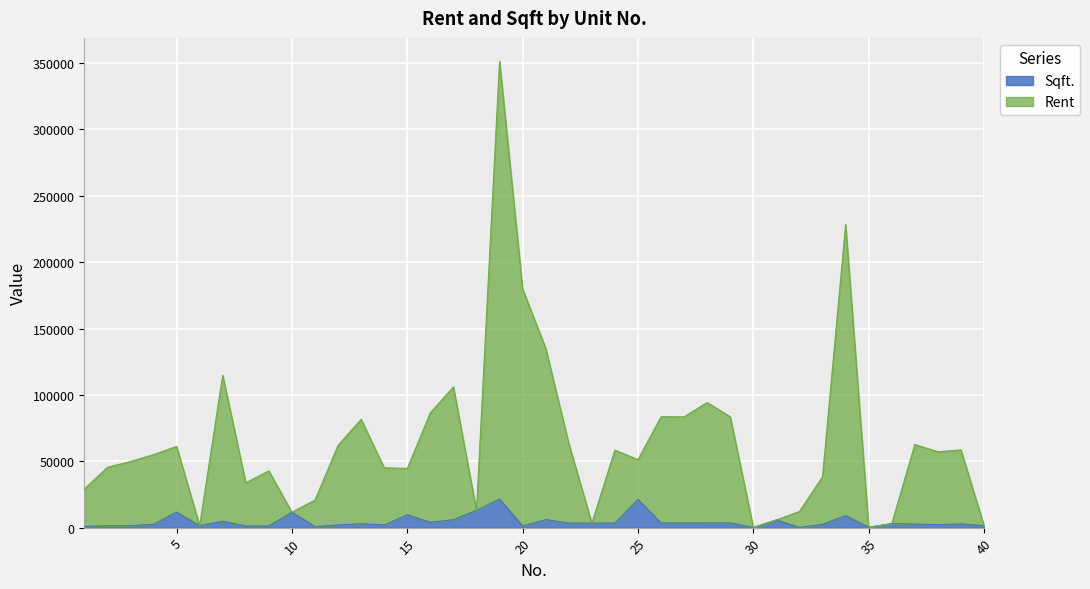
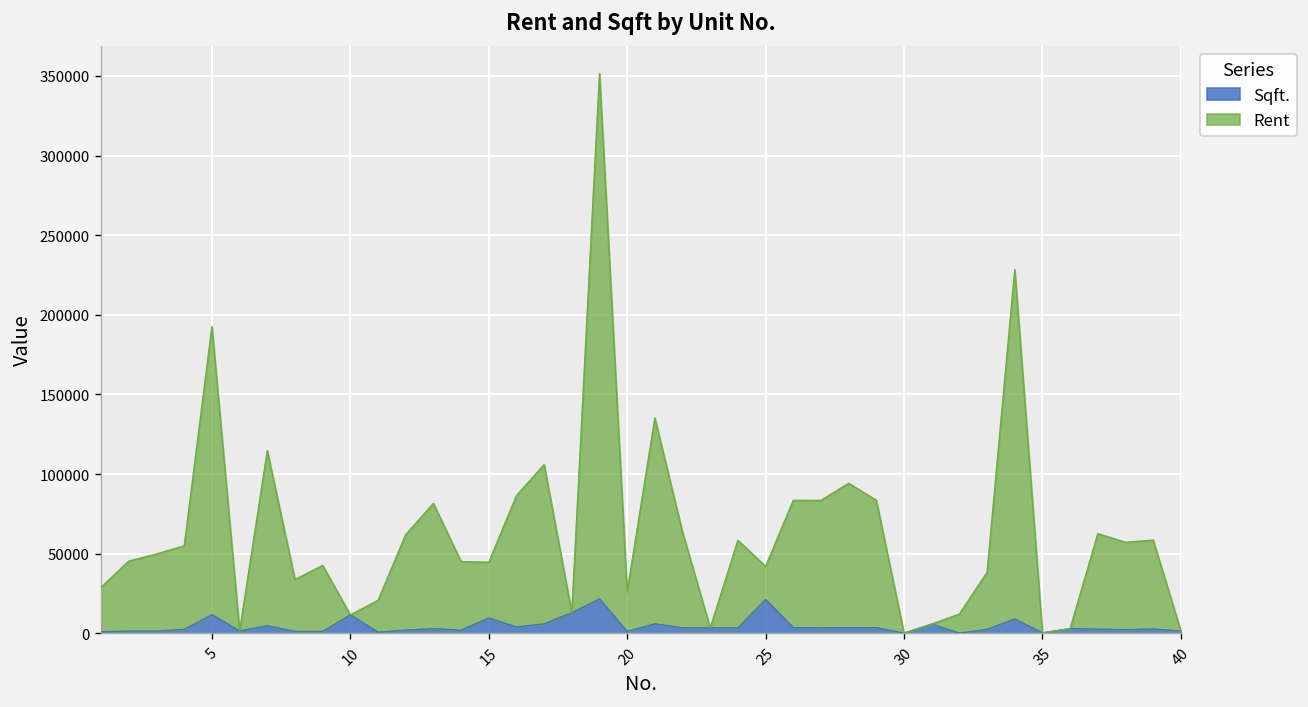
  {
    "Sqft.": {
      "5": 12000,
      "15": 10000,
      "20": 1000,
      "25": 21000
    },
    "Rent": {
-     "5": 50000,
+     "5": 181000,
      "15": 35000,
-     "20": 179000,
-     "25": 30000
+     "20": 25000,
+     "25": 21000
    }
  }
